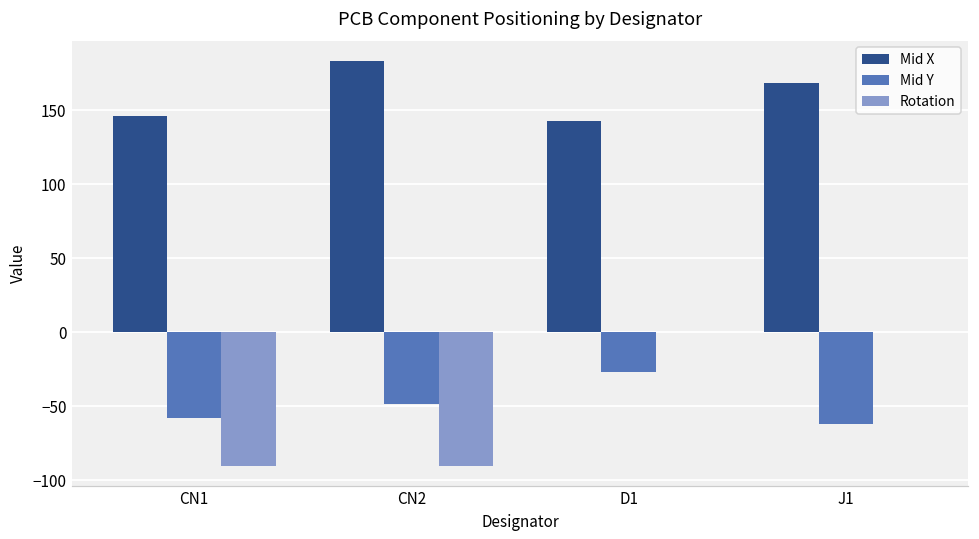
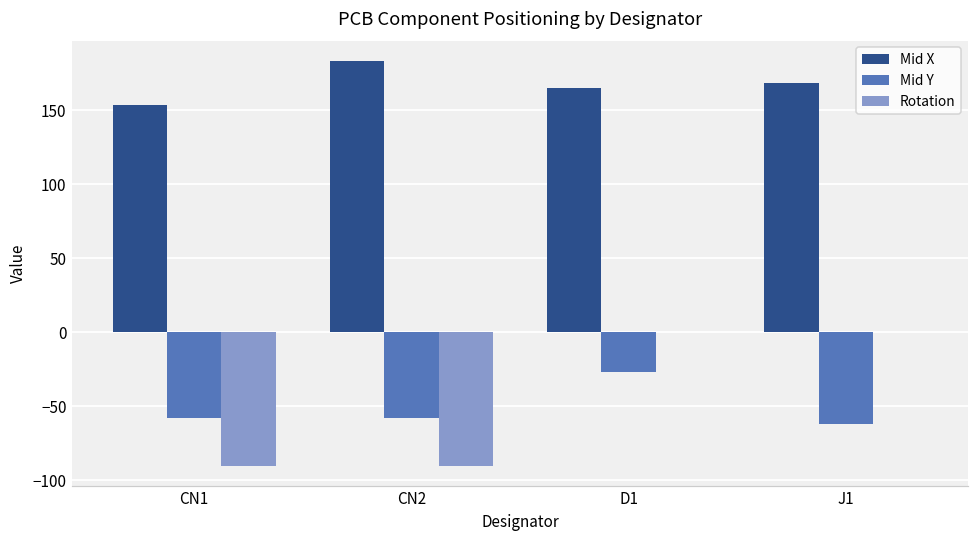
  {
    "Mid X": {
-     "CN1": 146,
+     "CN1": 154,
      "CN2": 183,
-     "D1": 143,
+     "D1": 165,
      "J1": 169
    },
    "Mid Y": {
      "CN1": -58,
-     "CN2": -48,
+     "CN2": -58,
      "D1": -27,
      "J1": -62
    },
    "Rotation": {
      "CN1": -90,
      "CN2": -90,
      "D1": 0,
      "J1": 0
    }
  }
